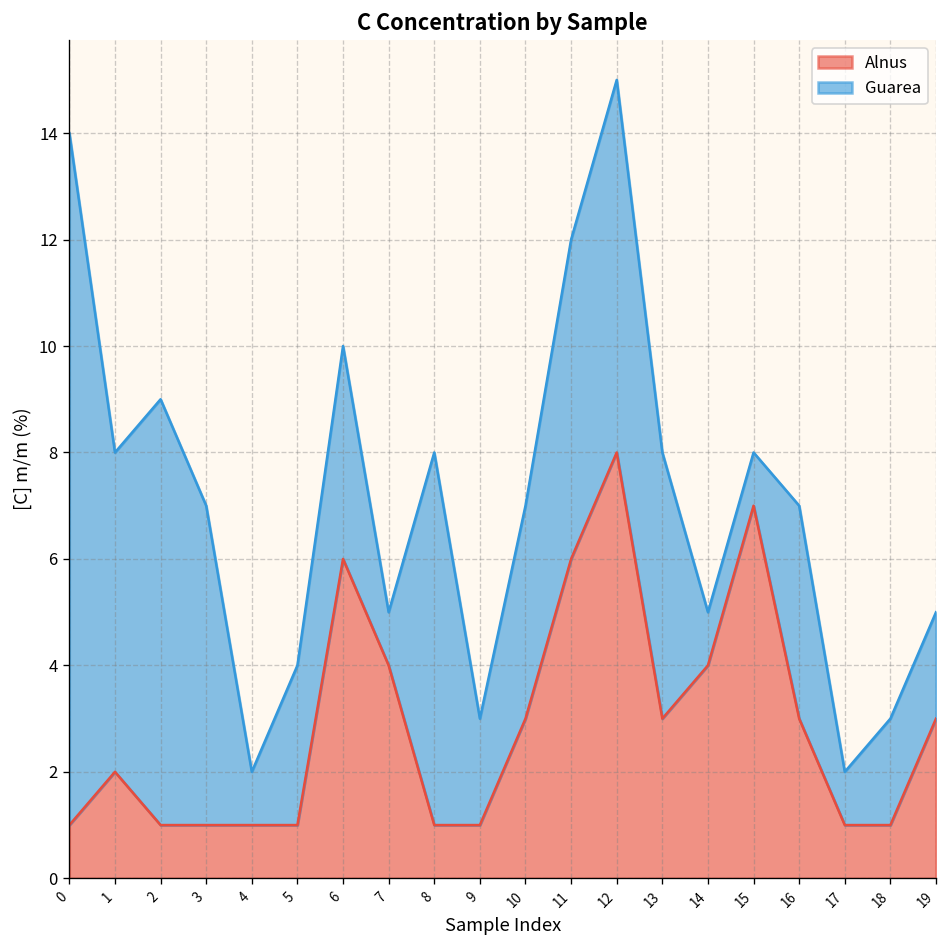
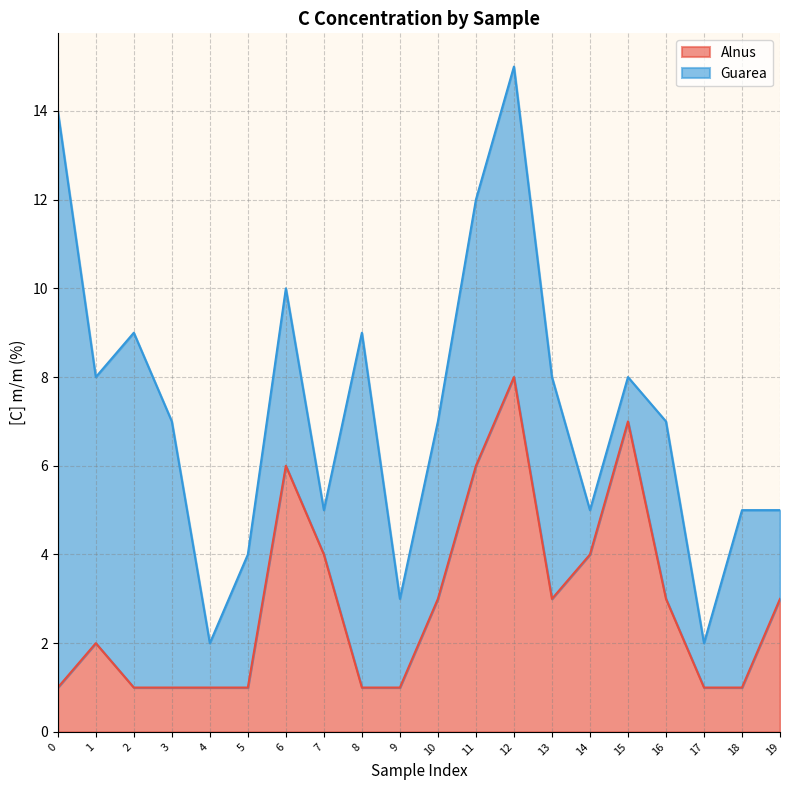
  {
    "Alnus": {
      "0": 1,
      "1": 2,
      "2": 1,
      "3": 1,
      "4": 1,
      "5": 1,
      "6": 6,
      "7": 4,
      "8": 1,
      "9": 1,
      "10": 3,
      "11": 6,
      "12": 8,
      "13": 3,
      "14": 4,
      "15": 7,
      "16": 3,
      "17": 1,
      "18": 1,
      "19": 3
    },
    "Guarea": {
      "0": 13,
      "1": 6,
      "2": 8,
      "3": 6,
      "4": 1,
      "5": 3,
      "6": 4,
      "7": 1,
-     "8": 7,
+     "8": 8,
      "9": 2,
      "10": 4,
      "11": 6,
      "12": 7,
      "13": 5,
      "14": 1,
      "15": 1,
      "16": 4,
      "17": 1,
-     "18": 2,
+     "18": 4,
      "19": 2
    }
  }
